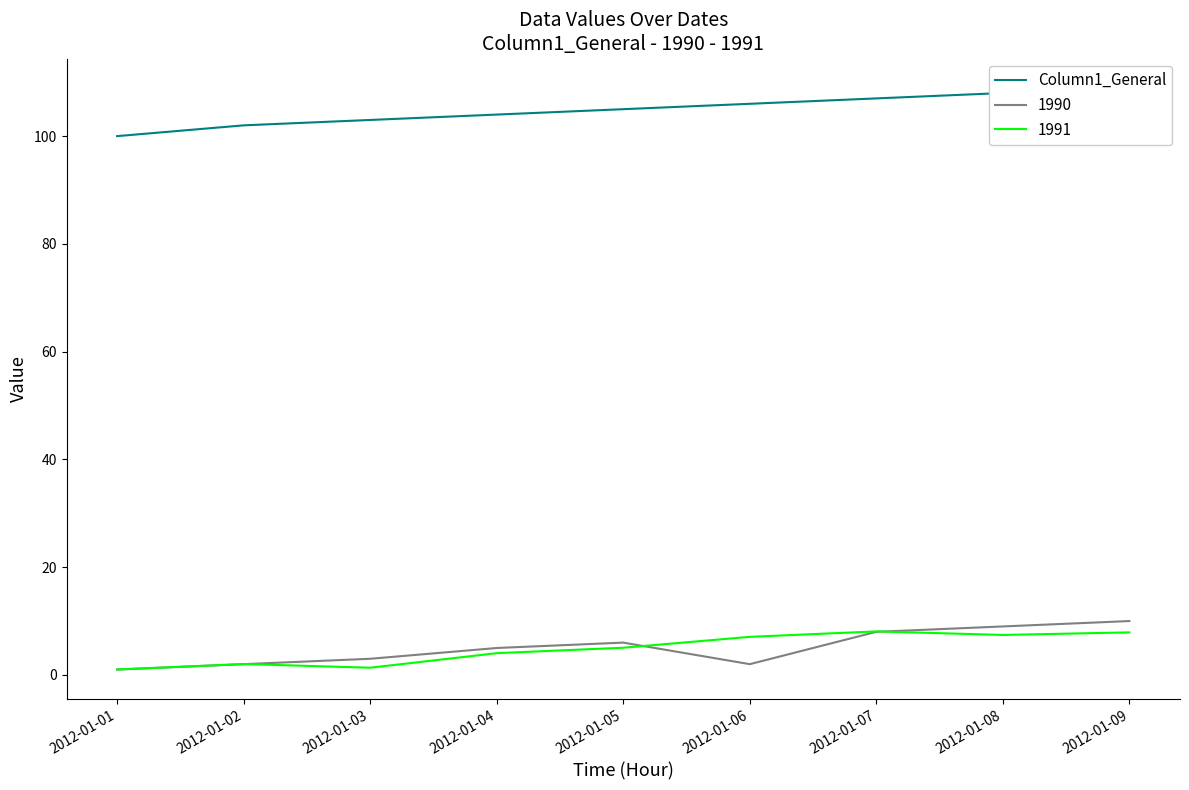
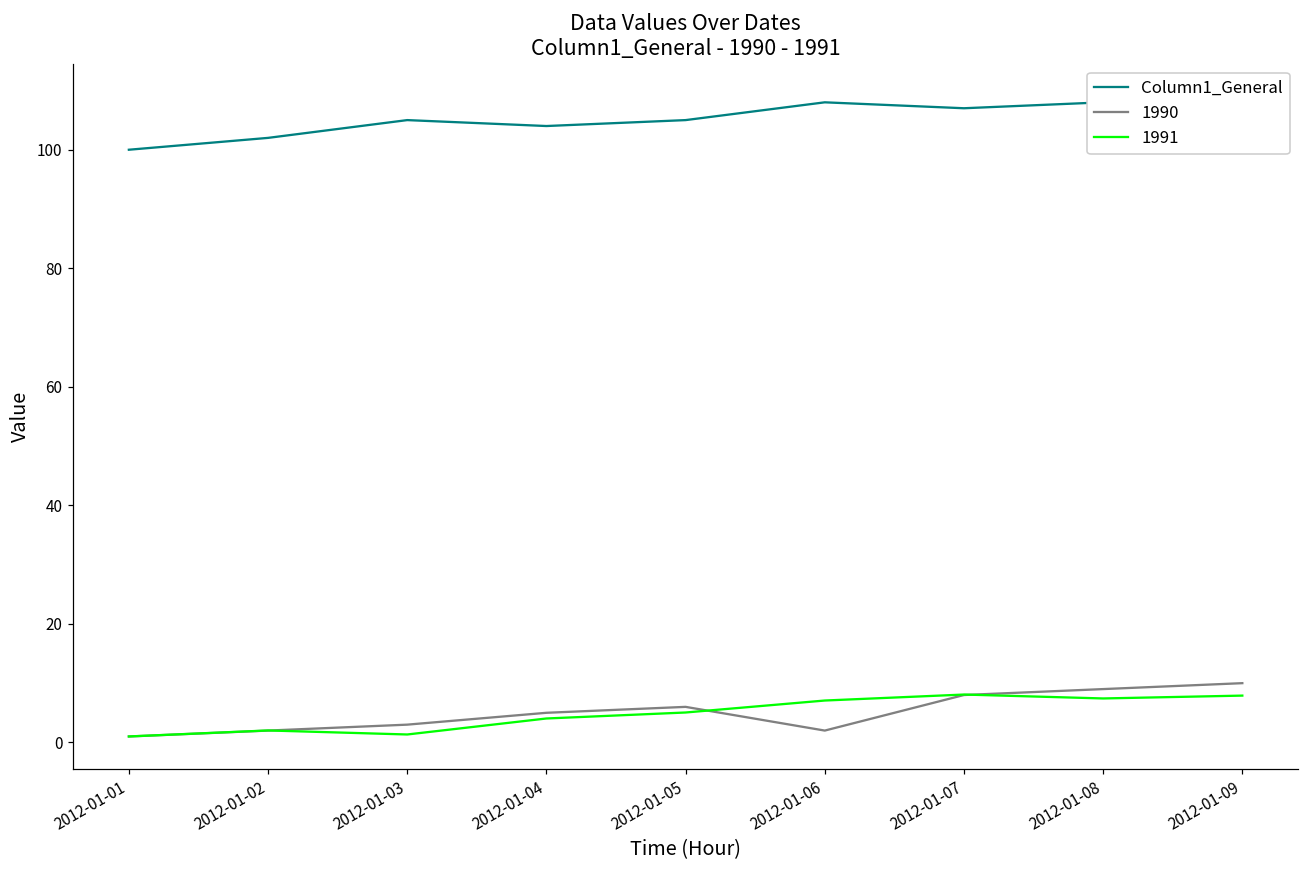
  {
    "Column1_General": {
      "2012-01-01": 100,
      "2012-01-02": 102,
-     "2012-01-03": 103,
+     "2012-01-03": 105,
      "2012-01-04": 104,
      "2012-01-05": 105,
-     "2012-01-06": 106,
+     "2012-01-06": 108,
      "2012-01-07": 107
    },
    "1990": {
      "2012-01-03": 3,
      "2012-01-04": 5,
      "2012-01-05": 6,
      "2012-01-06": 2,
      "2012-01-08": 9,
      "2012-01-09": 10
    },
    "1991": {
      "2012-01-03": 1,
      "2012-01-04": 4,
      "2012-01-05": 5,
      "2012-01-06": 7,
      "2012-01-08": 7,
      "2012-01-09": 8
    }
  }
